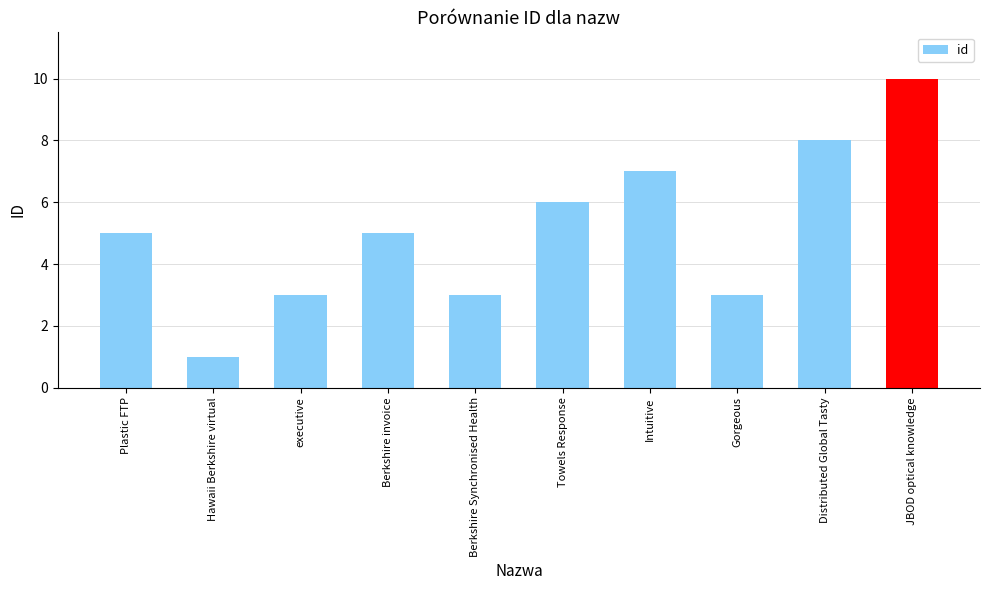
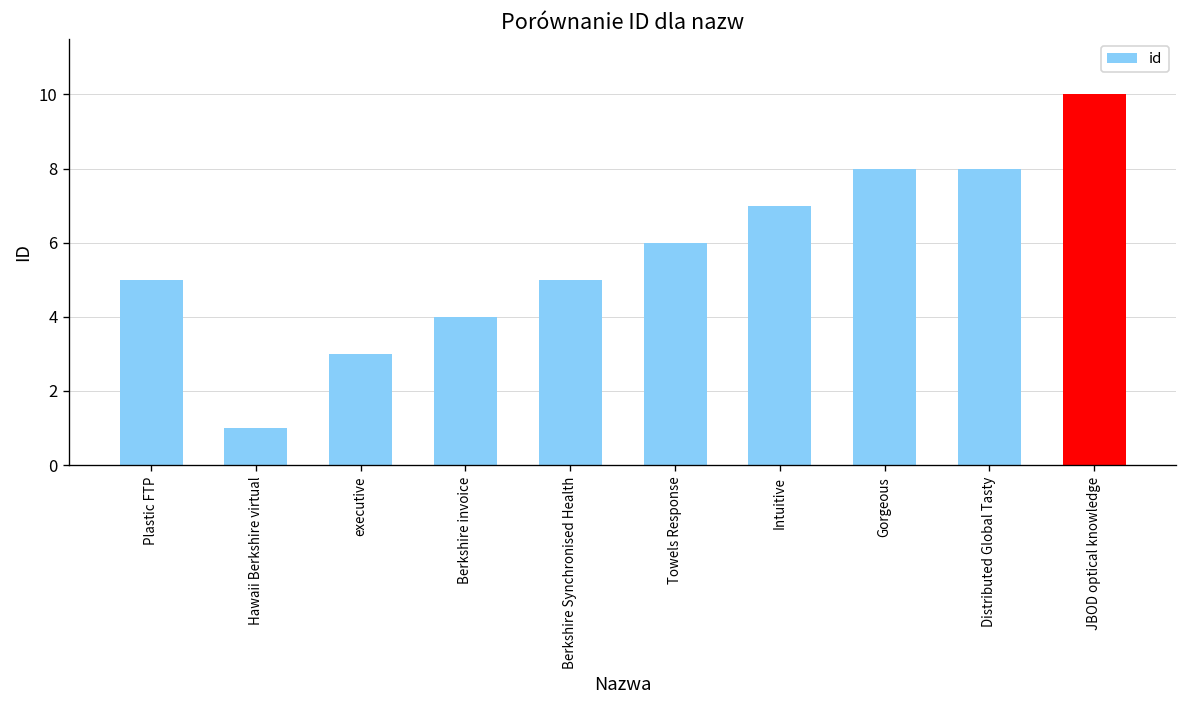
  {
    "Plastic FTP": 5,
    "Hawaii Berkshire virtual": 1,
    "executive": 3,
-   "Berkshire invoice": 5,
-   "Berkshire Synchronised Health": 3,
+   "Berkshire invoice": 4,
+   "Berkshire Synchronised Health": 5,
    "Towels Response": 6,
    "Intuitive": 7,
-   "Gorgeous": 3,
+   "Gorgeous": 8,
    "Distributed Global Tasty": 8,
    "JBOD optical knowledge": 10
  }
